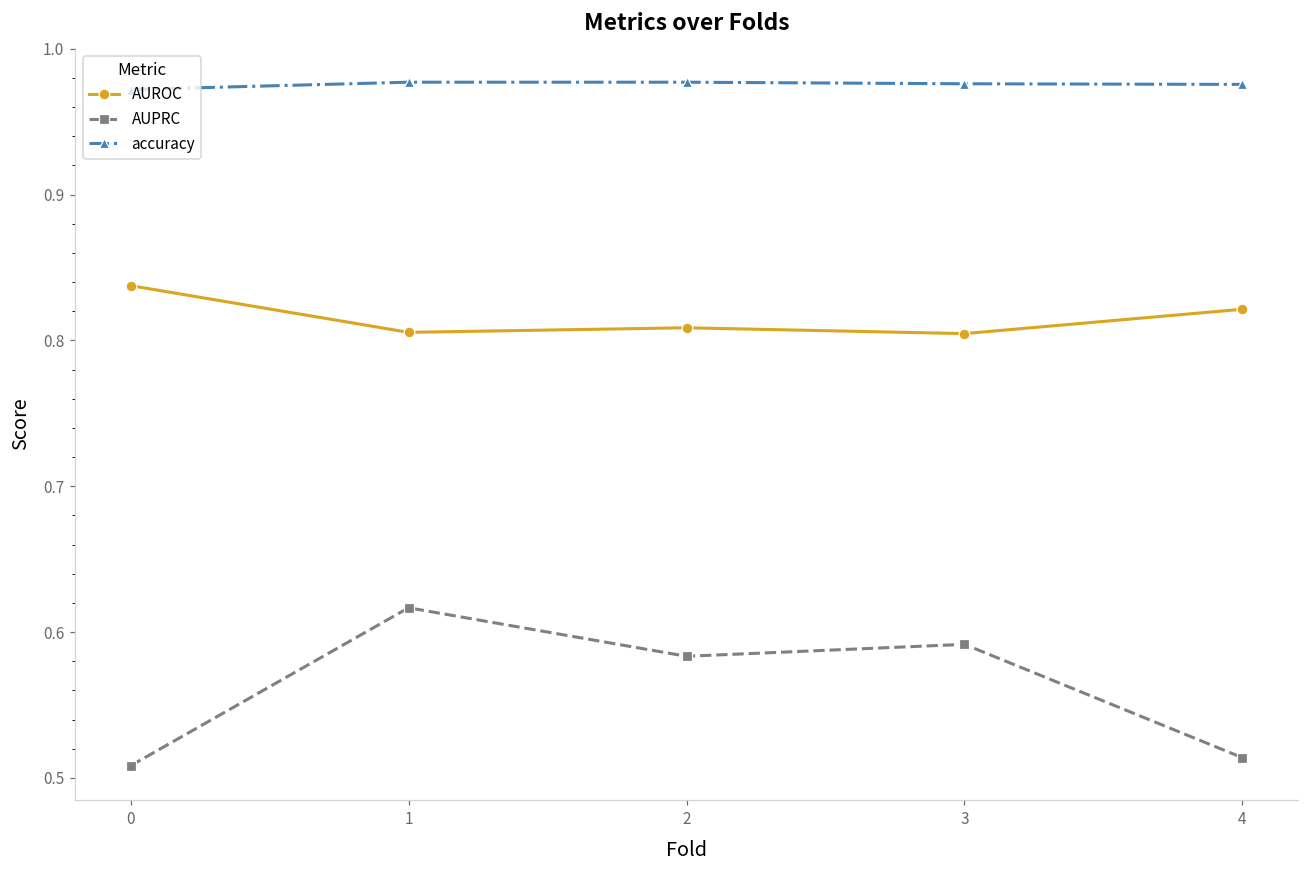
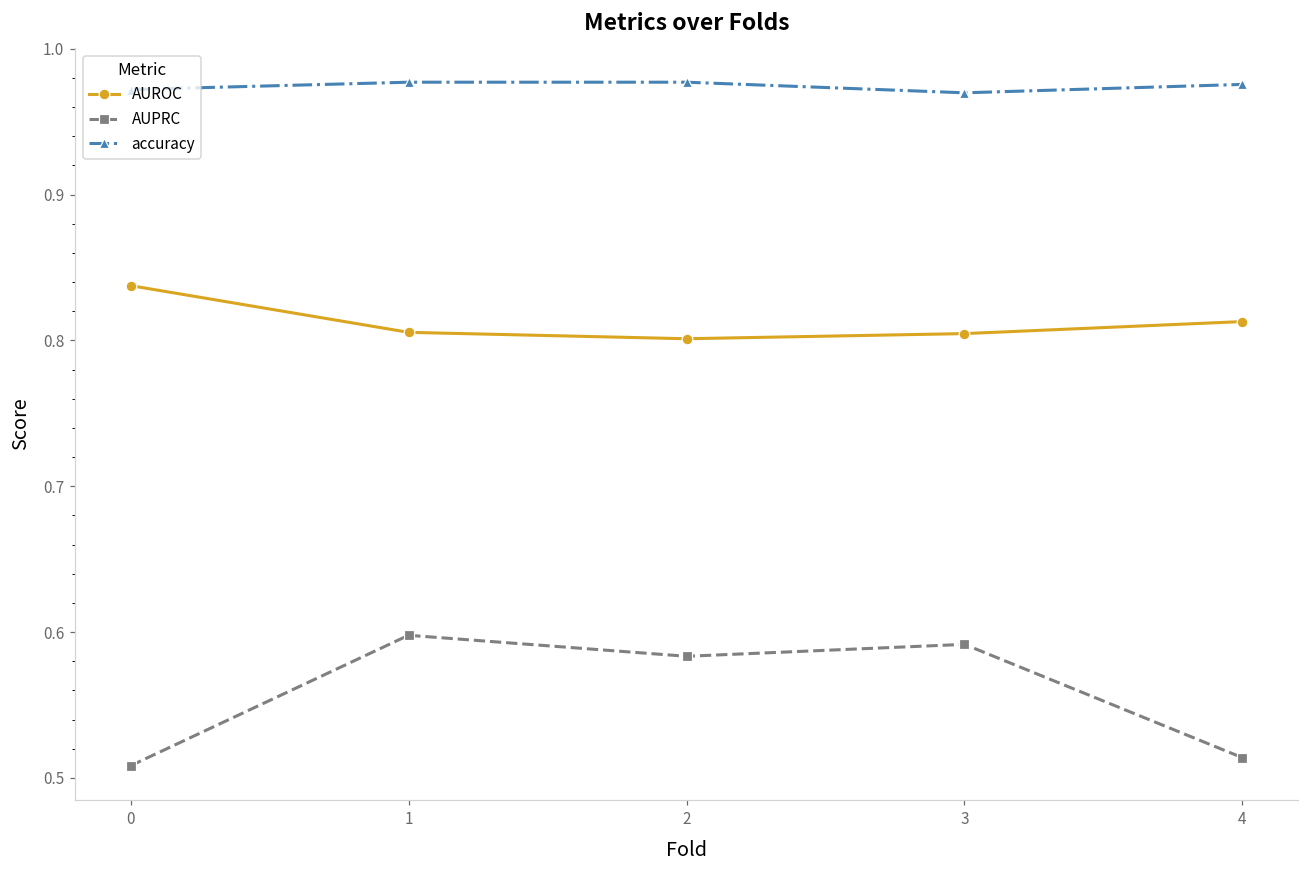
  {
    "AUROC": {
      "0": 0.838,
      "1": 0.806,
-     "2": 0.809,
+     "2": 0.801,
      "3": 0.805,
-     "4": 0.821
+     "4": 0.813
    },
    "AUPRC": {
      "0": 0.508,
-     "1": 0.617,
+     "1": 0.598,
      "2": 0.583,
      "3": 0.592,
      "4": 0.514
    },
    "accuracy": {
      "1": 0.977,
      "2": 0.977,
-     "3": 0.976,
+     "3": 0.970,
      "4": 0.976
    }
  }
